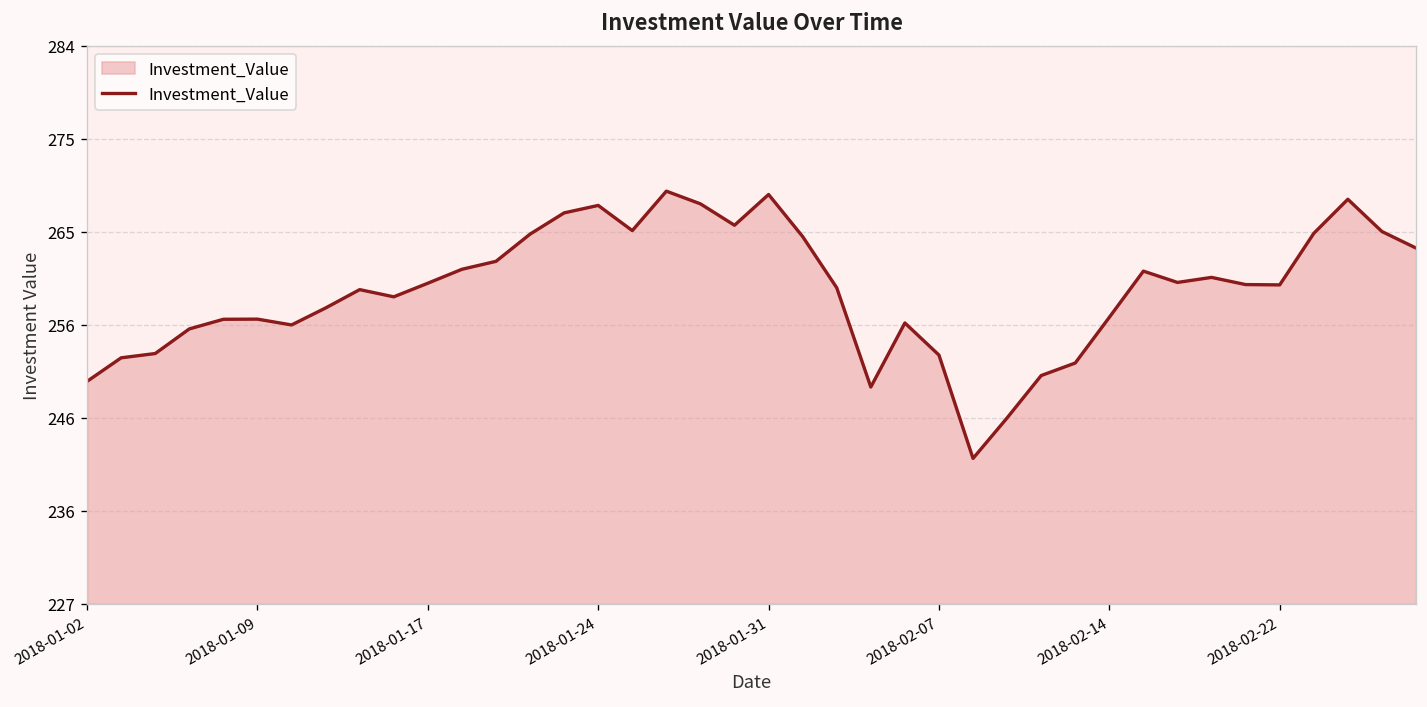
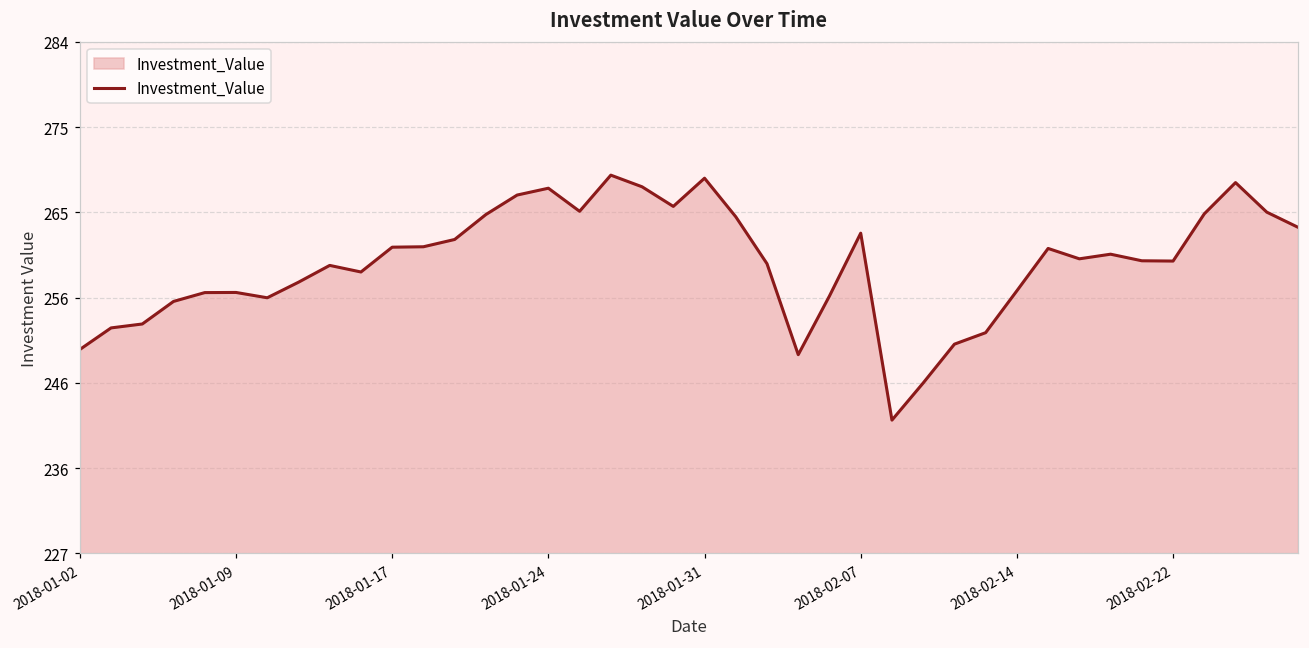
  {
    "2018-01-02": 250,
    "2018-01-09": 256,
-   "2018-01-17": 260,
+   "2018-01-17": 261,
    "2018-01-24": 268,
    "2018-01-31": 269,
-   "2018-02-07": 253,
+   "2018-02-07": 263,
    "2018-02-14": 256,
    "2018-02-22": 260
  }
